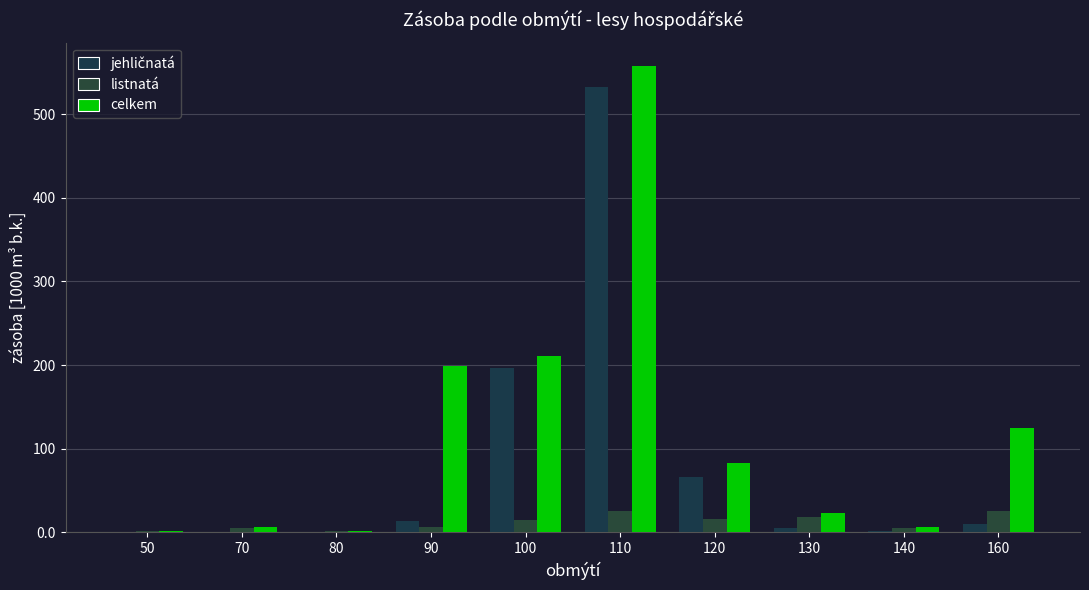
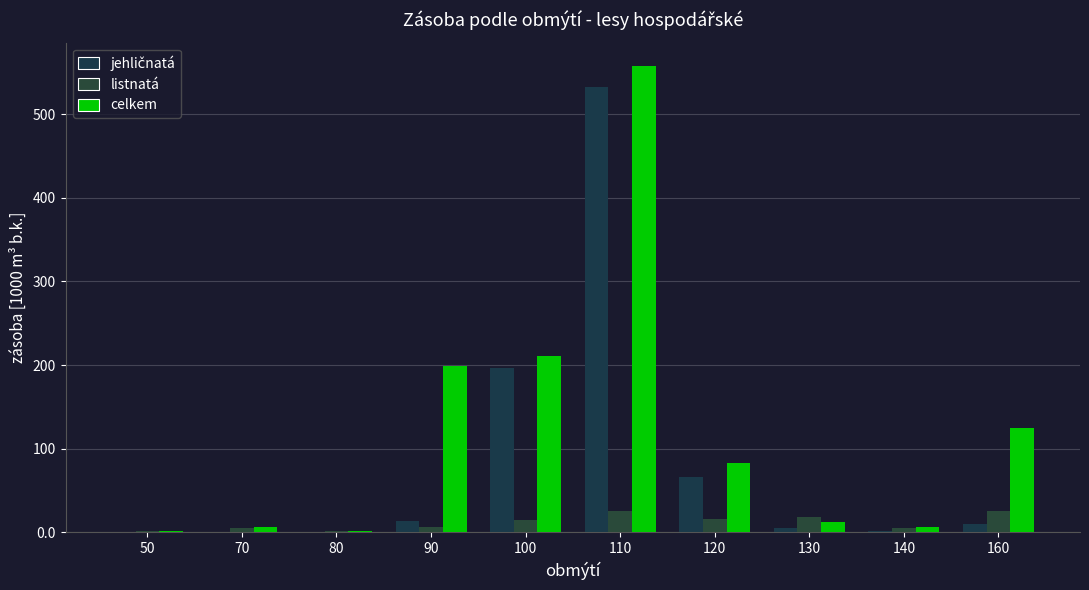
  {
    "celkem": {
      "70": 10,
      "90": 200,
      "100": 210,
      "110": 560,
      "120": 80,
-     "130": 20,
+     "130": 10,
      "140": 10,
      "160": 120
    }
  }
